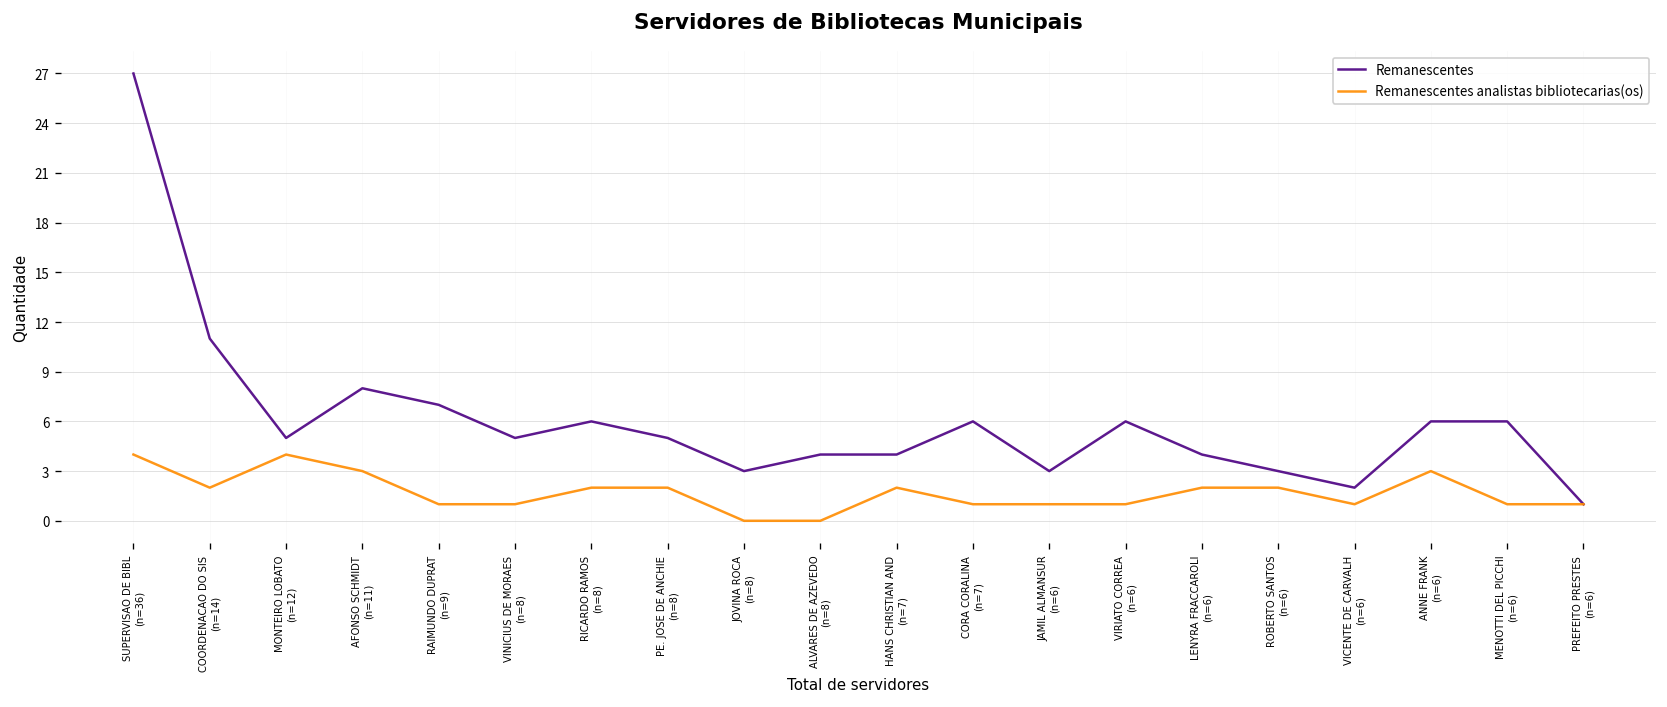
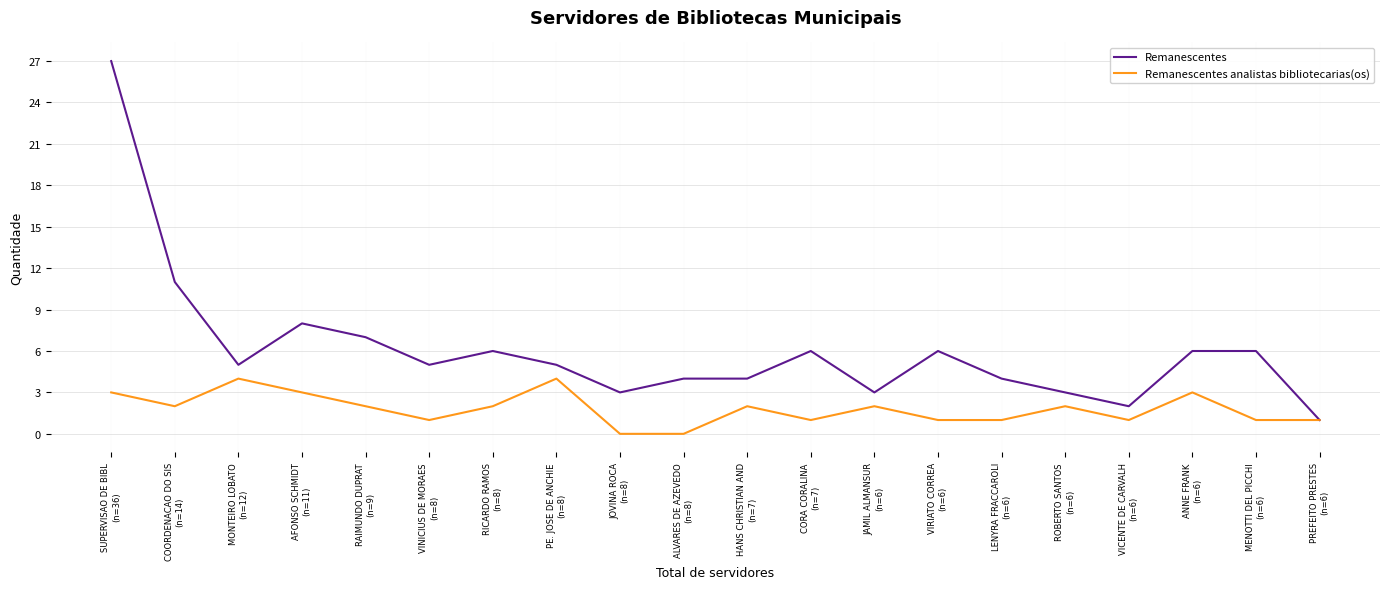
  {
    "Remanescentes": {
      "SUPERVISAO DE BIBL (n=36)": 27,
      "COORDENACAO DO SIS (n=14)": 11,
      "MONTEIRO LOBATO (n=12)": 5,
      "AFONSO SCHMIDT (n=11)": 8,
      "RAIMUNDO DUPRAT (n=9)": 7,
      "VINICIUS DE MORAES (n=8)": 5,
      "RICARDO RAMOS (n=8)": 6,
      "PE. JOSE DE ANCHIE (n=8)": 5,
      "JOVINA ROCA (n=8)": 3,
      "ALVARES DE AZEVEDO (n=8)": 4,
      "HANS CHRISTIAN AND (n=7)": 4,
      "CORA CORALINA (n=7)": 6,
      "JAMIL ALMANSUR (n=6)": 3,
      "VIRIATO CORREA (n=6)": 6,
      "LENYRA FRACCAROLI (n=6)": 4,
      "ROBERTO SANTOS (n=6)": 3,
      "VICENTE DE CARVALH (n=6)": 2,
      "ANNE FRANK (n=6)": 6,
      "MENOTTI DEL PICCHI (n=6)": 6
    },
    "Remanescentes analistas bibliotecarias(os)": {
-     "SUPERVISAO DE BIBL (n=36)": 4,
+     "SUPERVISAO DE BIBL (n=36)": 3,
      "COORDENACAO DO SIS (n=14)": 2,
      "MONTEIRO LOBATO (n=12)": 4,
      "AFONSO SCHMIDT (n=11)": 3,
-     "RAIMUNDO DUPRAT (n=9)": 1,
+     "RAIMUNDO DUPRAT (n=9)": 2,
      "VINICIUS DE MORAES (n=8)": 1,
      "RICARDO RAMOS (n=8)": 2,
-     "PE. JOSE DE ANCHIE (n=8)": 2,
+     "PE. JOSE DE ANCHIE (n=8)": 4,
      "JOVINA ROCA (n=8)": 0,
      "ALVARES DE AZEVEDO (n=8)": 0,
      "HANS CHRISTIAN AND (n=7)": 2,
      "CORA CORALINA (n=7)": 1,
-     "JAMIL ALMANSUR (n=6)": 1,
+     "JAMIL ALMANSUR (n=6)": 2,
      "VIRIATO CORREA (n=6)": 1,
-     "LENYRA FRACCAROLI (n=6)": 2,
+     "LENYRA FRACCAROLI (n=6)": 1,
      "ROBERTO SANTOS (n=6)": 2,
      "VICENTE DE CARVALH (n=6)": 1,
      "ANNE FRANK (n=6)": 3,
      "MENOTTI DEL PICCHI (n=6)": 1
    }
  }
